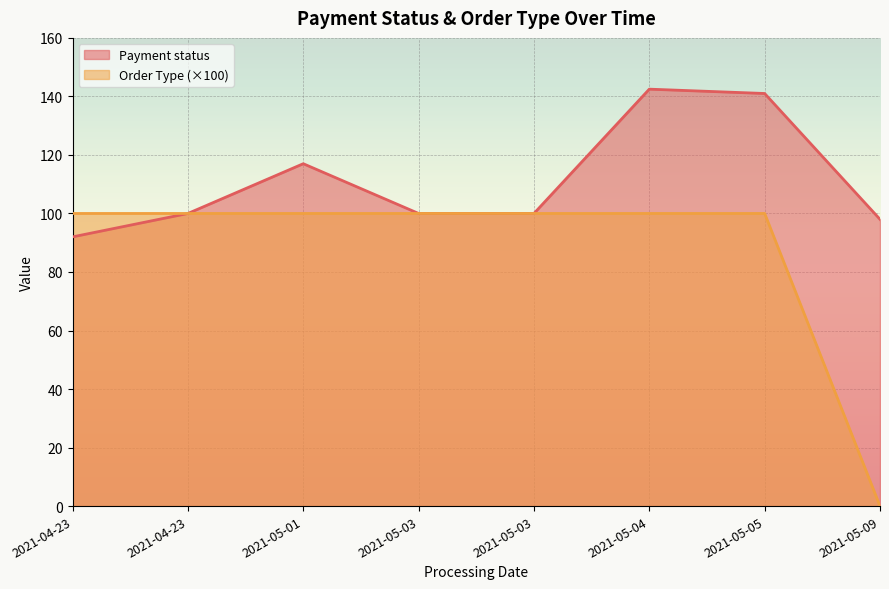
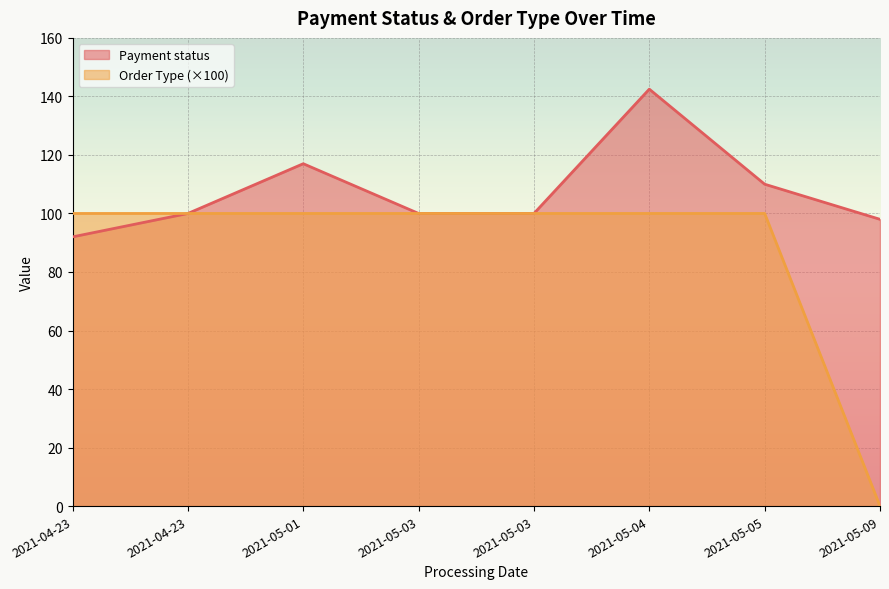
  {
    "Payment status": {
      "2021-05-01": 117,
      "2021-05-04": 142,
-     "2021-05-05": 141,
+     "2021-05-05": 110,
      "2021-05-09": 98
    },
    "Order Type (×100)": {
      "2021-05-01": 100,
      "2021-05-04": 100,
      "2021-05-05": 100,
      "2021-05-09": 0
    }
  }
